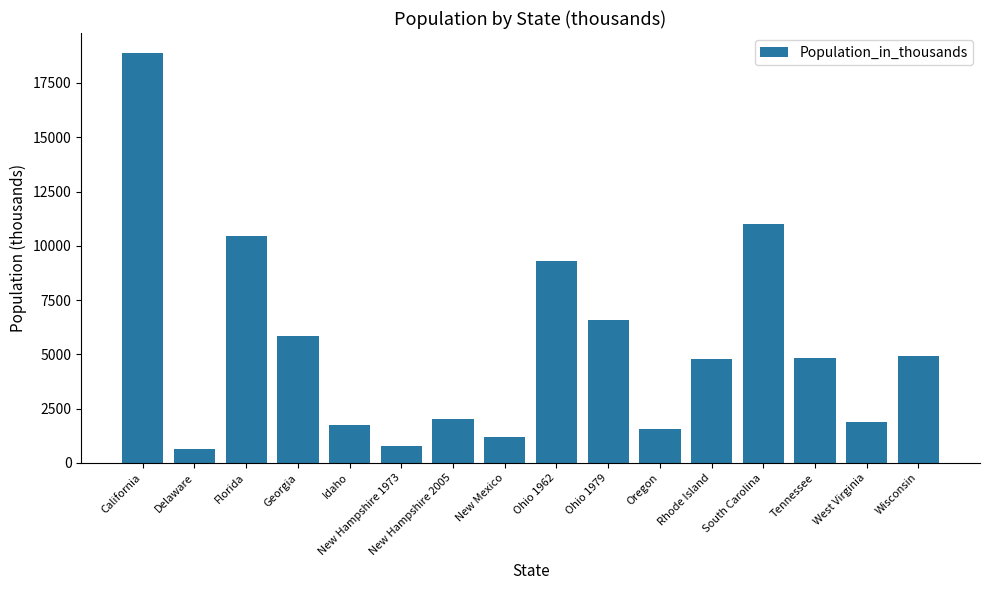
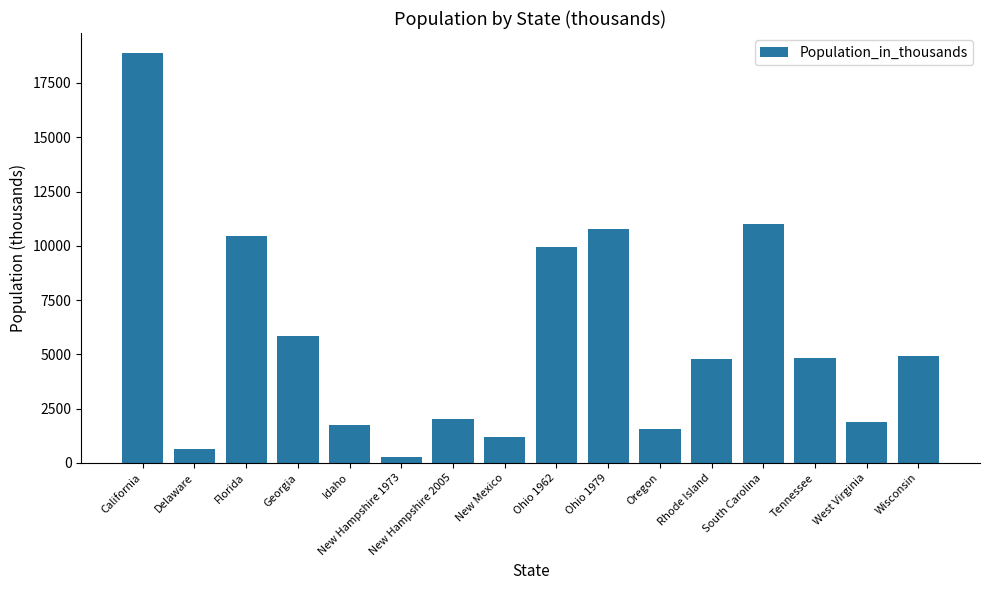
  {
    "California": 18900,
    "Delaware": 600,
    "Florida": 10500,
    "Georgia": 5800,
    "Idaho": 1800,
-   "New Hampshire 1973": 800,
+   "New Hampshire 1973": 300,
    "New Hampshire 2005": 2000,
    "New Mexico": 1200,
-   "Ohio 1962": 9300,
-   "Ohio 1979": 6600,
+   "Ohio 1962": 9900,
+   "Ohio 1979": 10800,
    "Oregon": 1500,
    "Rhode Island": 4800,
    "South Carolina": 11000,
    "Tennessee": 4900,
    "West Virginia": 1900,
    "Wisconsin": 4900
  }
